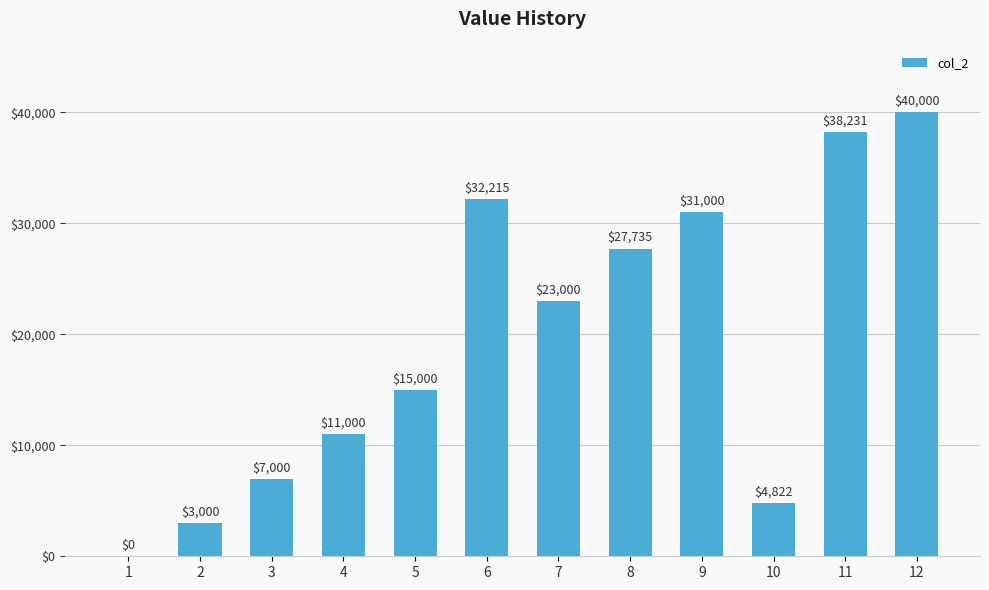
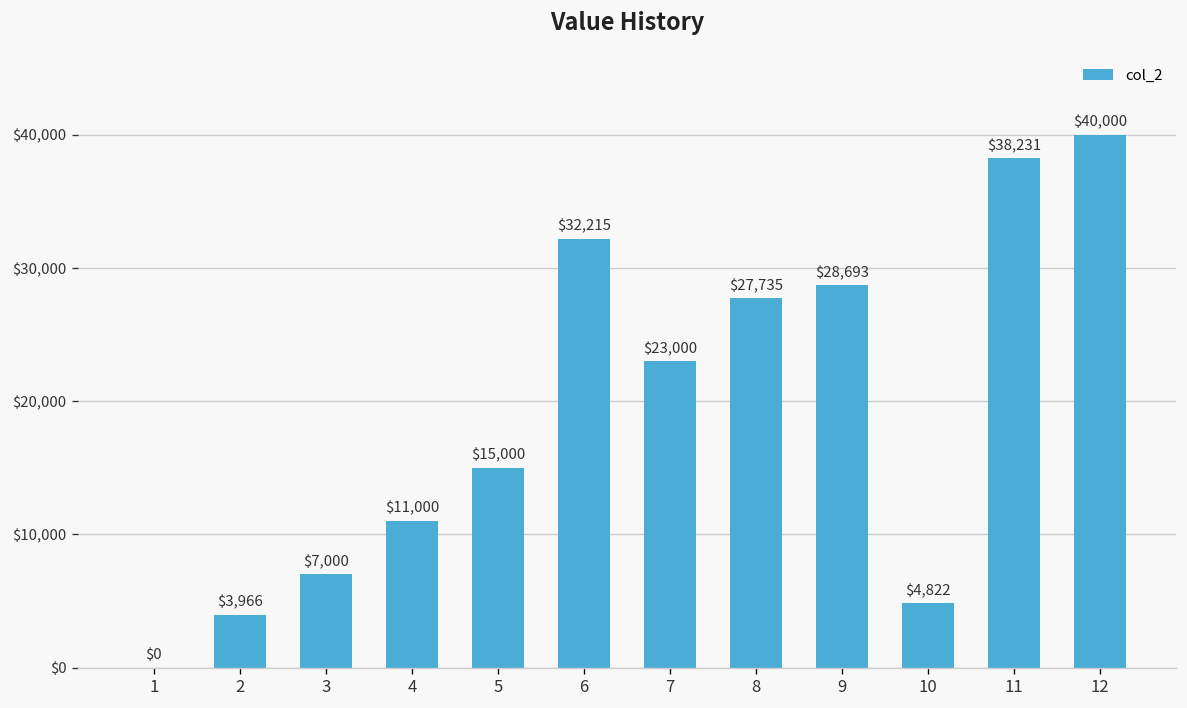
  {
    "1": "$0",
-   "2": "$3,000",
+   "2": "$3,966",
    "3": "$7,000",
    "4": "$11,000",
    "5": "$15,000",
    "6": "$32,215",
    "7": "$23,000",
    "8": "$27,735",
-   "9": "$31,000",
+   "9": "$28,693",
    "10": "$4,822",
    "11": "$38,231",
    "12": "$40,000"
  }
